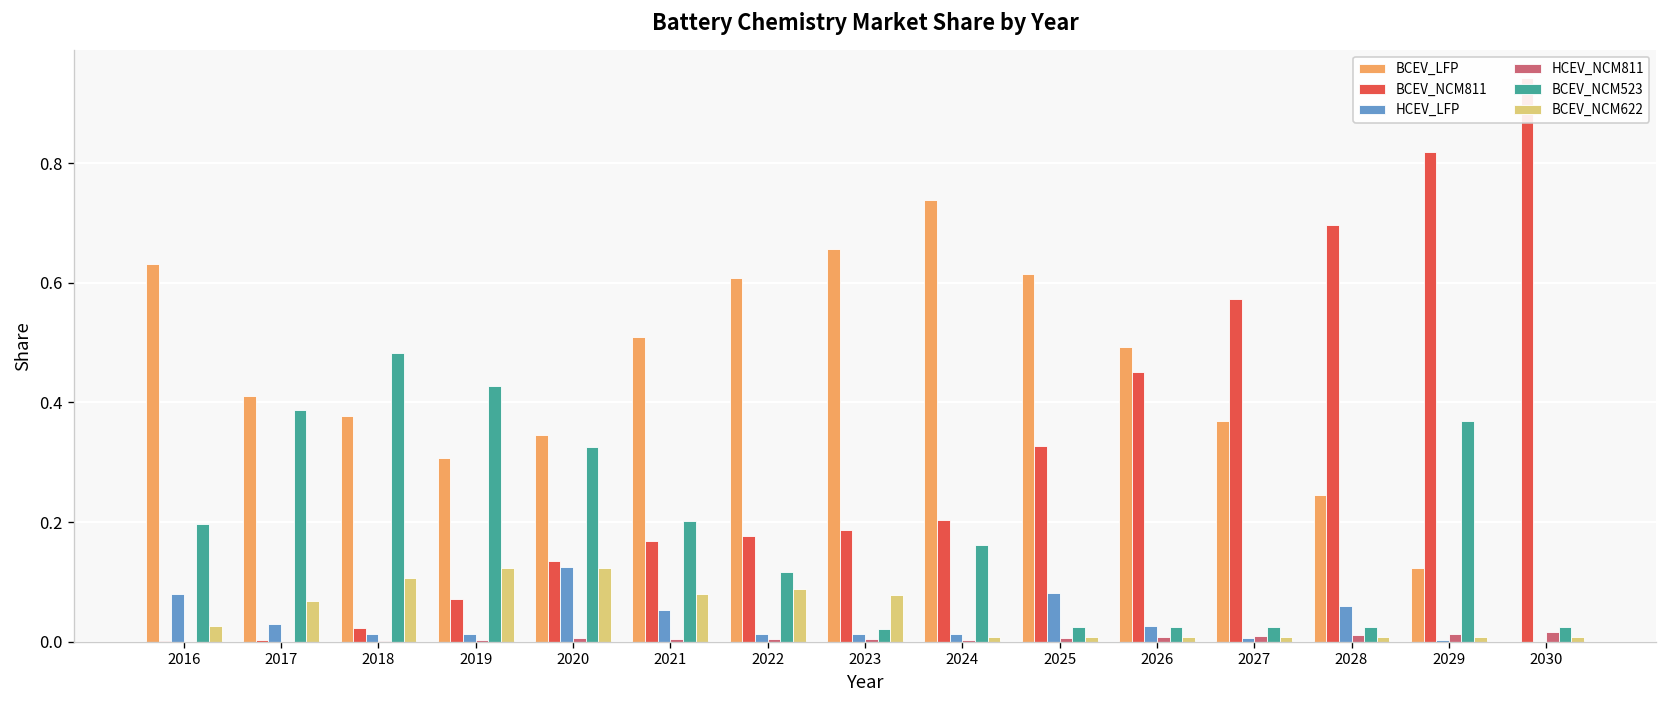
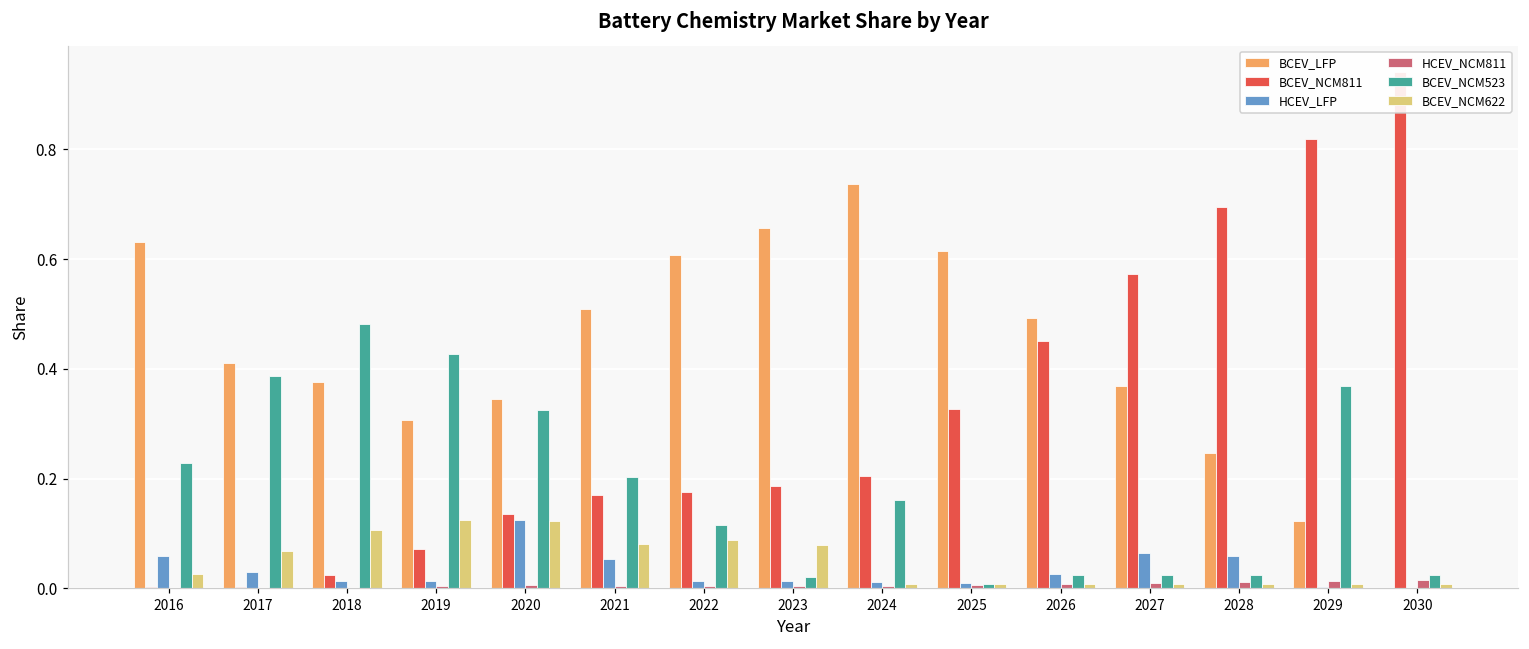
  {
    "HCEV_LFP": {
-     "2016": 0.08,
+     "2016": 0.06,
      "2017": 0.03,
      "2018": 0.01,
      "2019": 0.01,
      "2020": 0.12,
      "2021": 0.05,
      "2022": 0.01,
      "2023": 0.01,
      "2024": 0.01,
-     "2025": 0.08,
+     "2025": 0.01,
      "2026": 0.03,
-     "2027": 0.01,
+     "2027": 0.06,
      "2028": 0.06,
      "2030": 0.00
    },
    "BCEV_NCM523": {
-     "2016": 0.20,
+     "2016": 0.23,
      "2017": 0.39,
      "2018": 0.48,
      "2019": 0.43,
      "2020": 0.33,
      "2021": 0.20,
      "2022": 0.12,
      "2023": 0.02,
      "2024": 0.16,
-     "2025": 0.02,
+     "2025": 0.01,
      "2026": 0.02,
      "2027": 0.02,
      "2028": 0.02,
      "2029": 0.37,
      "2030": 0.02
    }
  }
